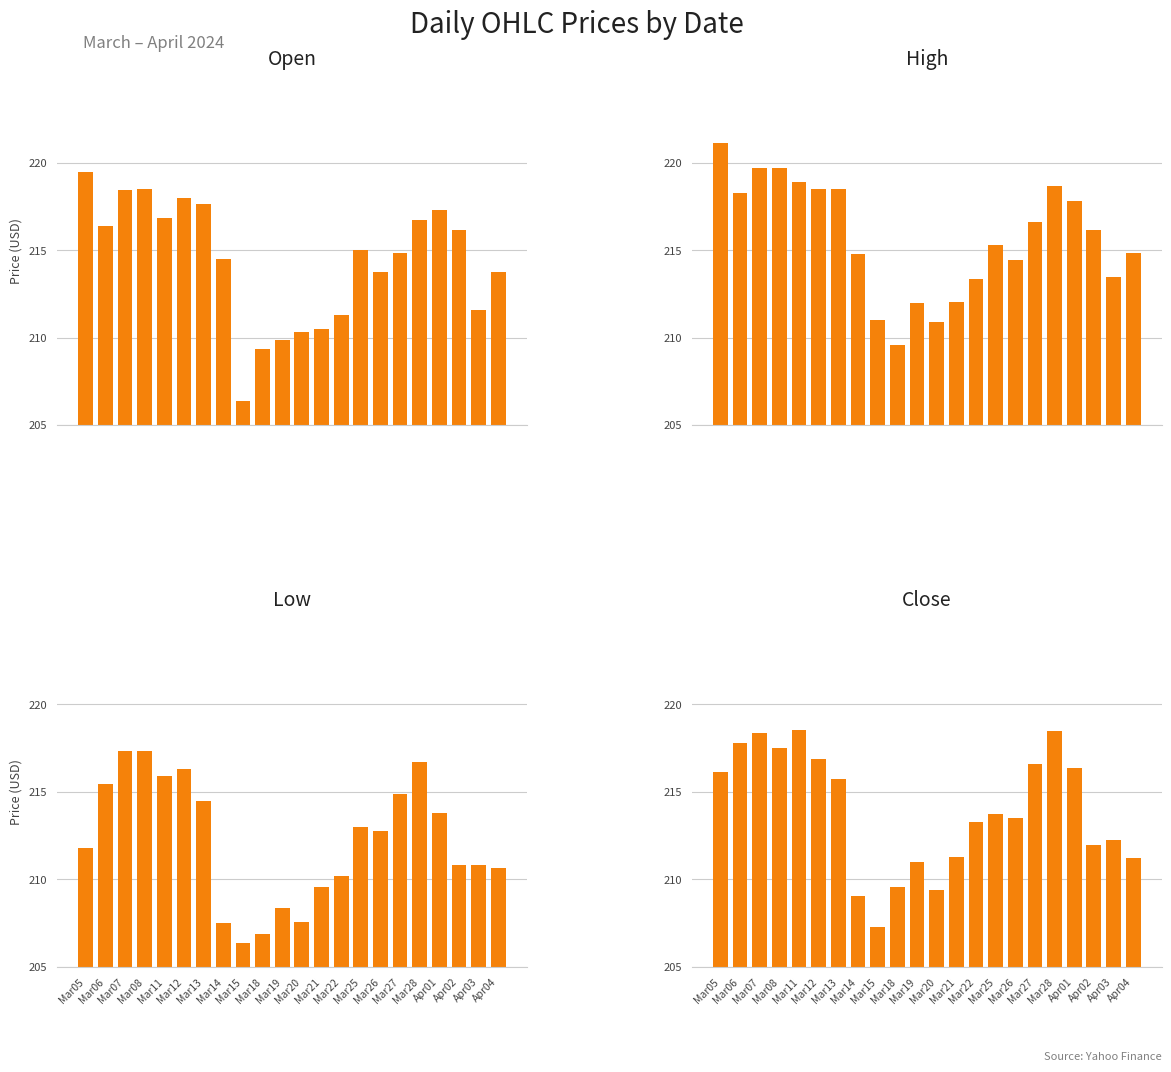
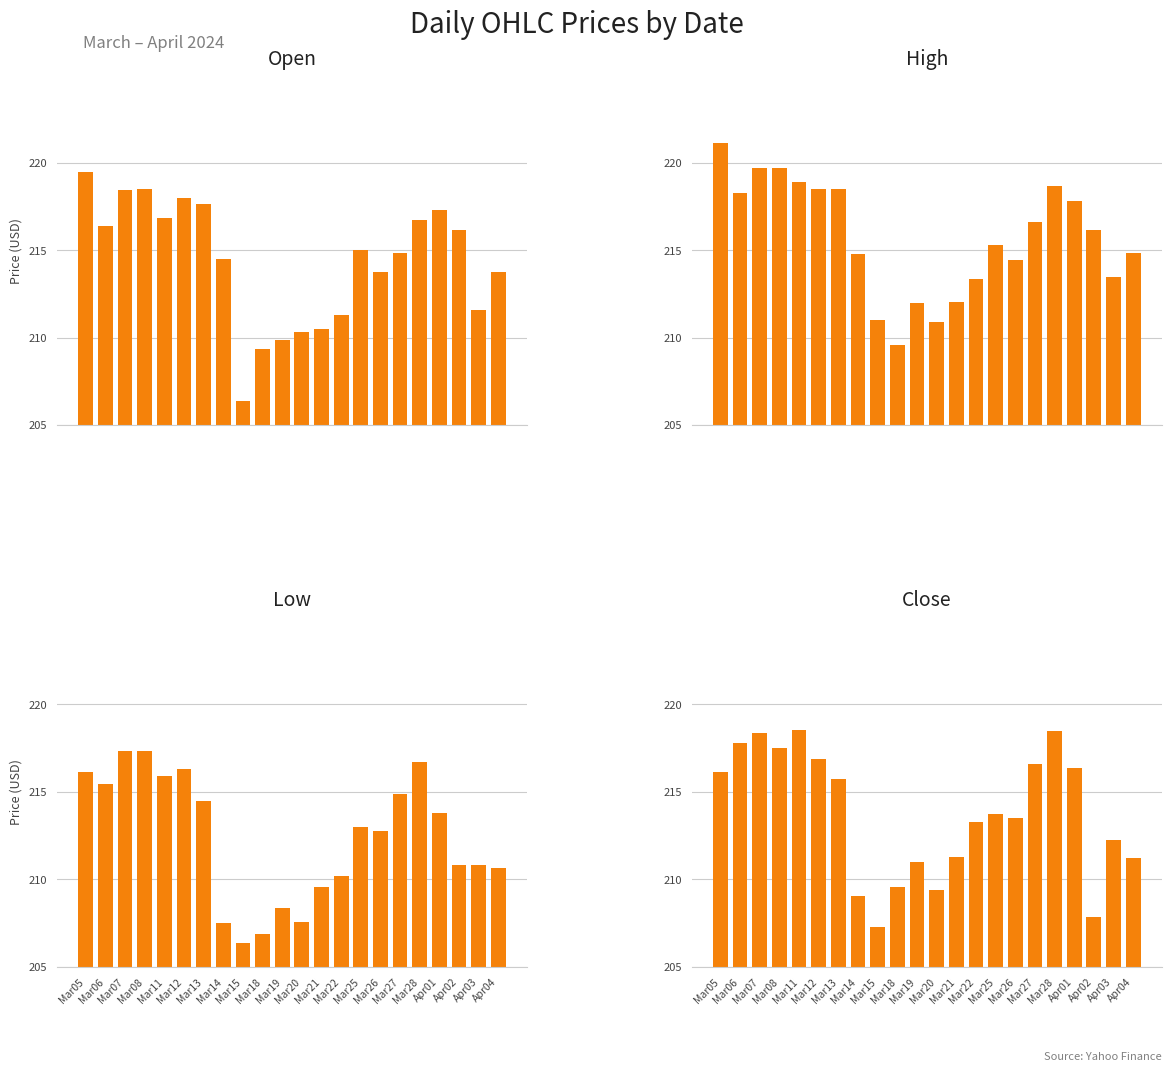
  {
    "Low": {
-     "Mar05": 211.8,
+     "Mar05": 216.1,
      "Mar06": 215.4,
      "Mar07": 217.3,
      "Mar08": 217.3,
      "Mar11": 215.9,
      "Mar12": 216.3,
      "Mar13": 214.5,
      "Mar14": 207.5,
      "Mar15": 206.4,
      "Mar18": 206.9,
      "Mar19": 208.4,
      "Mar20": 207.6,
      "Mar21": 209.6,
      "Mar22": 210.2,
      "Mar25": 213.0,
      "Mar26": 212.8,
      "Mar27": 214.9,
      "Mar28": 216.7,
      "Apr01": 213.8,
      "Apr02": 210.8,
      "Apr03": 210.8,
      "Apr04": 210.6
    },
    "Close": {
      "Mar05": 216.2,
      "Mar06": 217.8,
      "Mar07": 218.4,
      "Mar08": 217.5,
      "Mar11": 218.5,
      "Mar12": 216.9,
      "Mar13": 215.8,
      "Mar14": 209.0,
      "Mar15": 207.3,
      "Mar18": 209.5,
      "Mar19": 211.0,
      "Mar20": 209.4,
      "Mar21": 211.3,
      "Mar22": 213.3,
      "Mar25": 213.8,
      "Mar26": 213.5,
      "Mar27": 216.6,
      "Mar28": 218.5,
      "Apr01": 216.4,
-     "Apr02": 212.0,
+     "Apr02": 207.9,
      "Apr03": 212.2,
      "Apr04": 211.2
    }
  }
